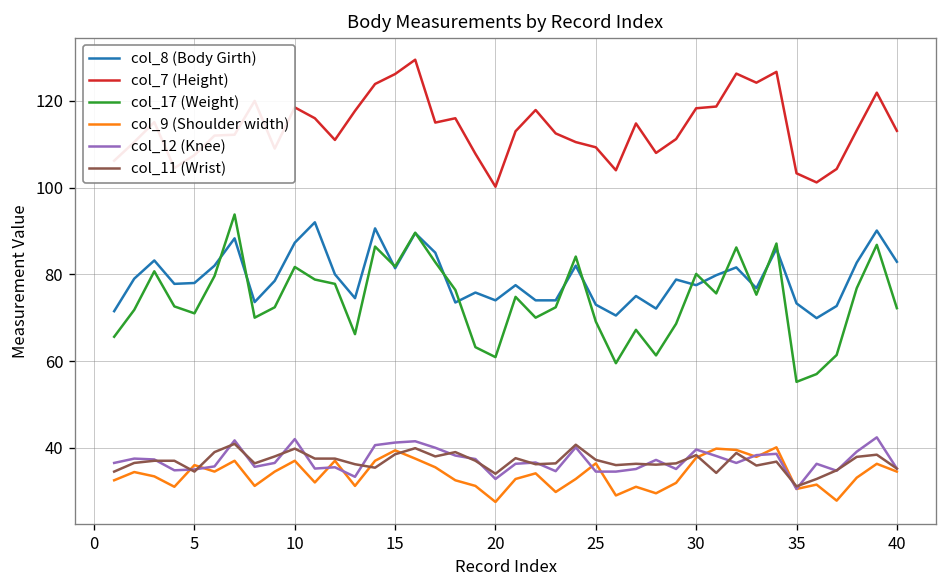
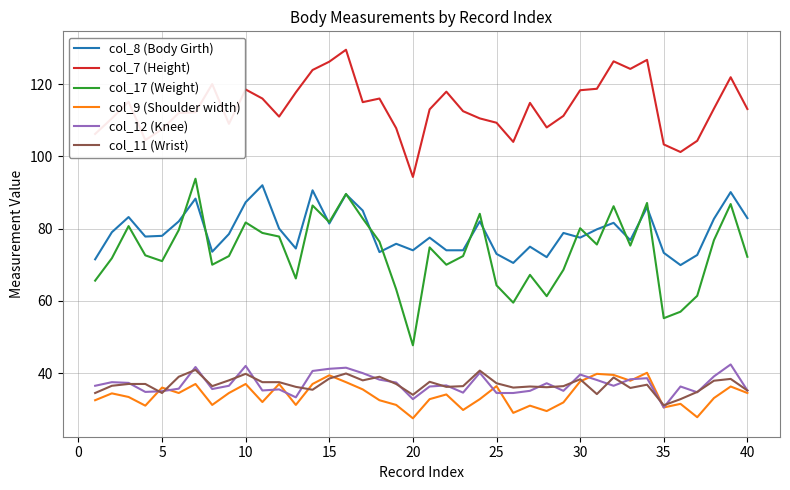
  {
    "col_8 (Body Girth)": {
      "5": 78,
      "10": 87,
      "20": 74,
      "25": 73,
      "30": 78,
      "35": 73,
      "40": 83
    },
    "col_7 (Height)": {
      "10": 119,
      "15": 126,
-     "20": 100,
+     "20": 94,
      "25": 109,
      "30": 118,
      "35": 103,
      "40": 113
    },
    "col_17 (Weight)": {
      "5": 71,
      "10": 82,
-     "20": 61,
-     "25": 69,
+     "20": 48,
+     "25": 64,
      "30": 80,
      "35": 55,
      "40": 72
    },
    "col_9 (Shoulder width)": {
      "5": 36,
      "10": 37,
      "15": 39,
      "20": 28,
      "25": 36
    },
    "col_12 (Knee)": {
      "10": 42,
      "15": 41,
      "20": 33,
      "25": 35,
      "30": 40
    },
    "col_11 (Wrist)": {
      "10": 40,
      "15": 39,
      "20": 34,
      "25": 37
    }
  }
